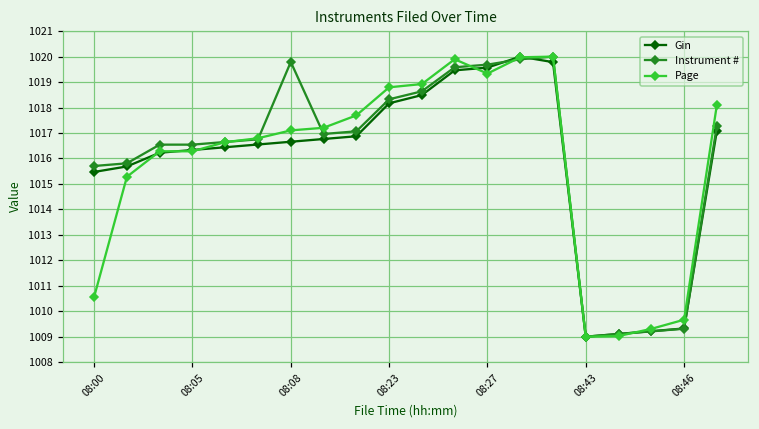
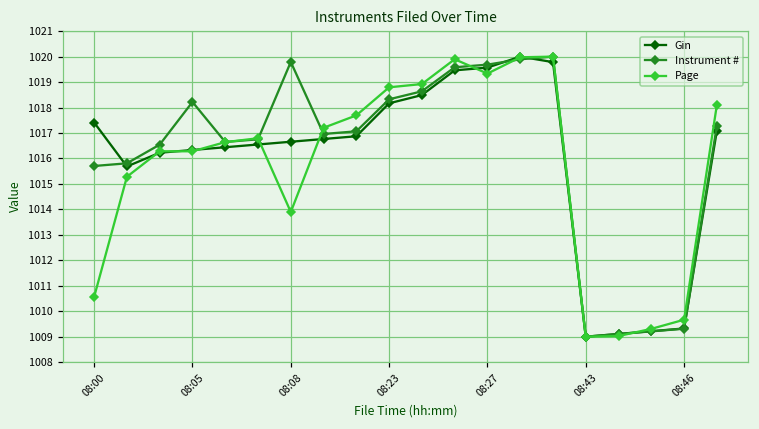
  {
    "Gin": {
-     "08:00": 1015.5,
+     "08:00": 1017.4,
      "08:08": 1016.7,
      "08:23": 1018.2,
      "08:27": 1019.6
    },
    "Instrument #": {
      "08:00": 1015.7,
-     "08:05": 1016.5,
+     "08:05": 1018.2,
      "08:08": 1019.8,
      "08:23": 1018.3,
      "08:27": 1019.7
    },
    "Page": {
      "08:00": 1010.6,
-     "08:08": 1017.1,
+     "08:08": 1013.9,
      "08:23": 1018.8,
      "08:27": 1019.3,
      "08:46": 1009.7
    }
  }
